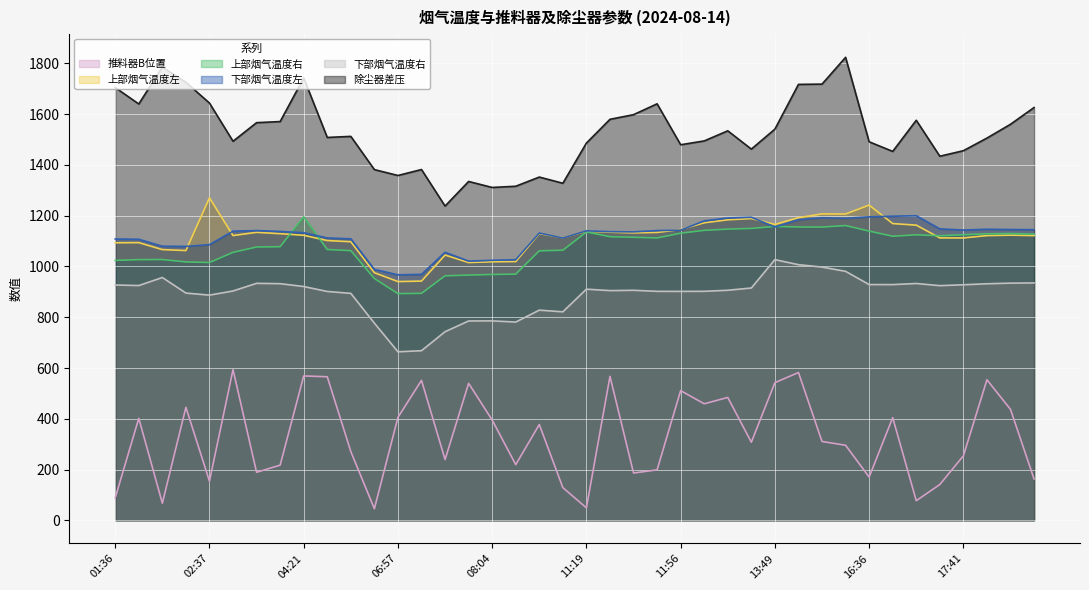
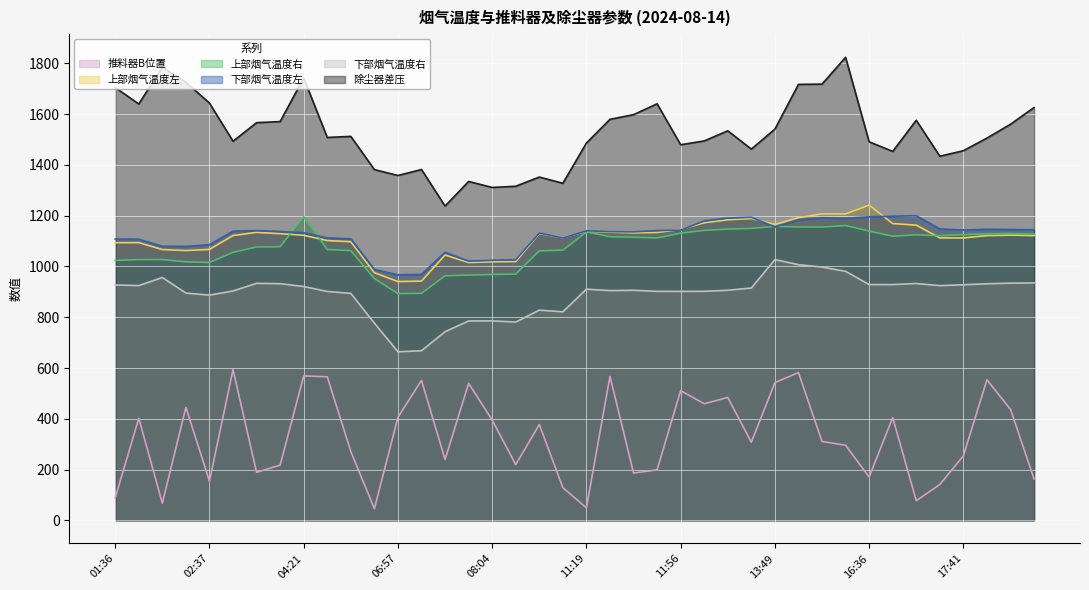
  {
    "上部烟气温度左": {
      "01:36": 1090,
-     "02:37": 1270,
+     "02:37": 1070,
      "04:21": 1120,
      "06:57": 940,
      "16:36": 1240,
      "17:41": 1110
    },
    "上部烟气温度右": {
      "01:36": 1020,
      "02:37": 1020,
      "04:21": 1200,
      "06:57": 890,
      "08:04": 970,
      "11:56": 1130,
      "16:36": 1140,
      "17:41": 1130
    },
    "下部烟气温度左": {
      "01:36": 1110,
      "02:37": 1090,
      "04:21": 1130,
      "06:57": 970,
      "16:36": 1200,
      "17:41": 1140
    },
    "除尘器差压": {
      "02:37": 1640,
      "06:57": 1360,
      "08:04": 1310,
      "11:19": 1490,
      "11:56": 1480,
      "13:49": 1540,
      "16:36": 1490,
      "17:41": 1460
    }
  }
